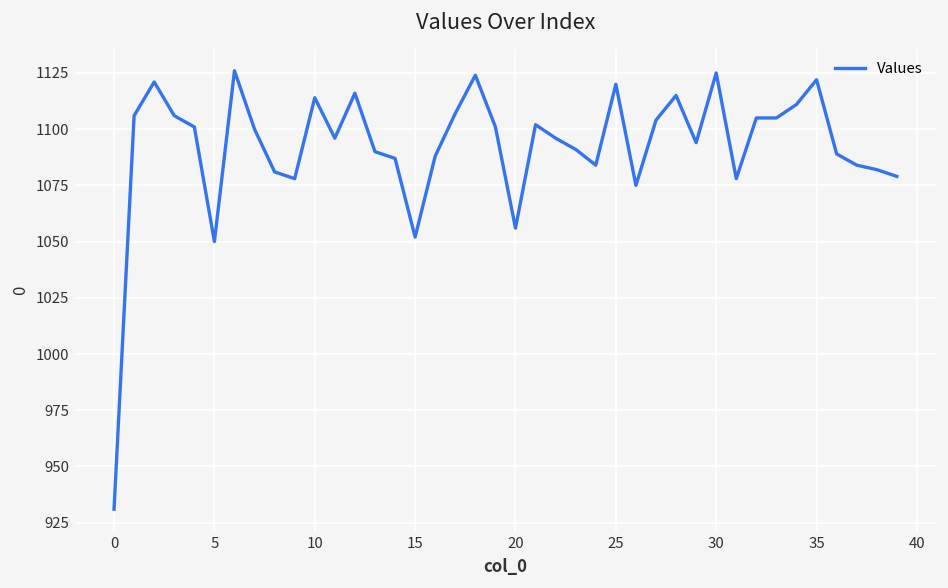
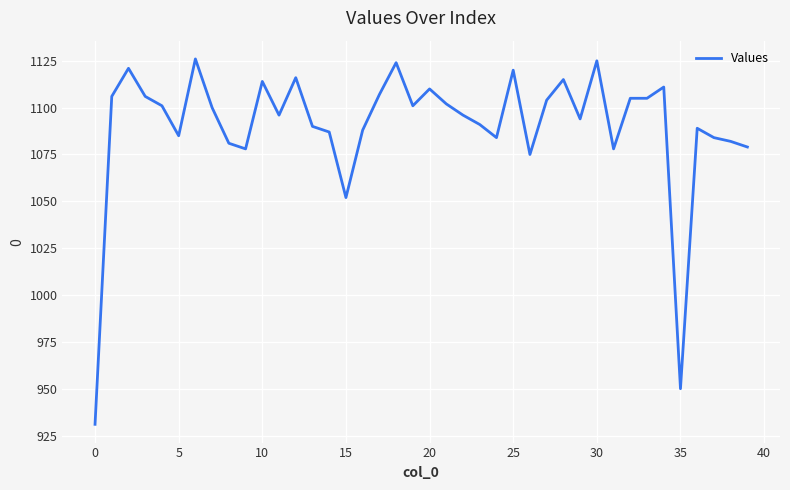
  {
    "0": 931,
-   "5": 1050,
+   "5": 1085,
    "10": 1114,
    "15": 1052,
-   "20": 1056,
+   "20": 1110,
    "25": 1120,
    "30": 1125,
-   "35": 1122
+   "35": 950
  }
